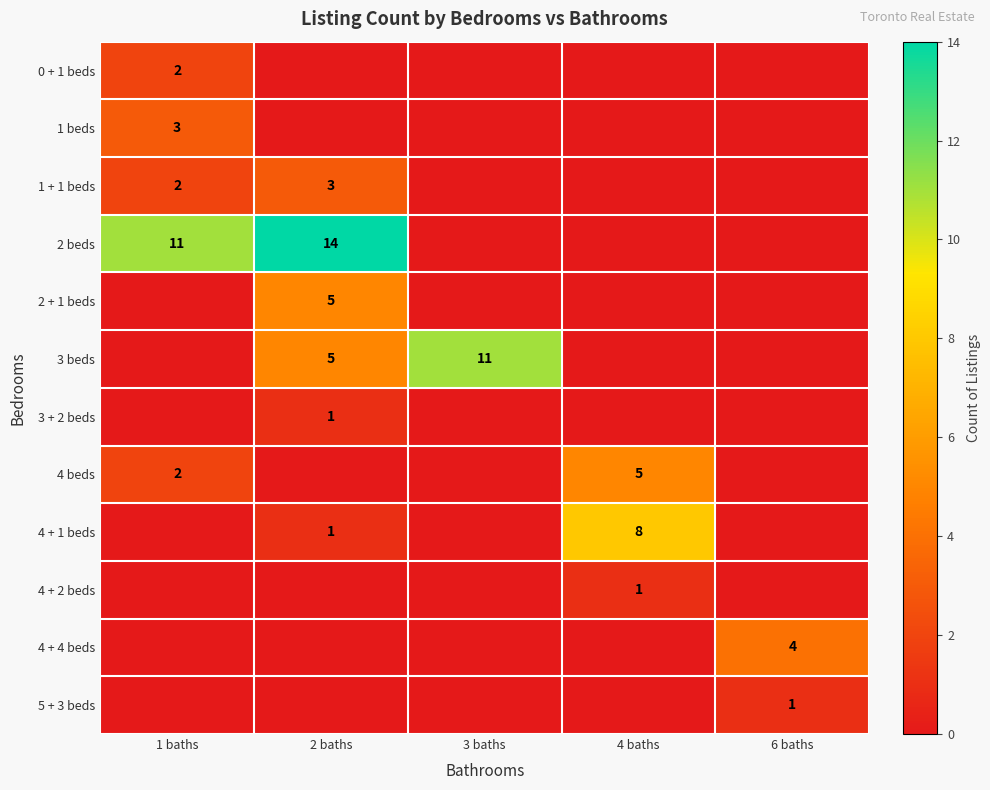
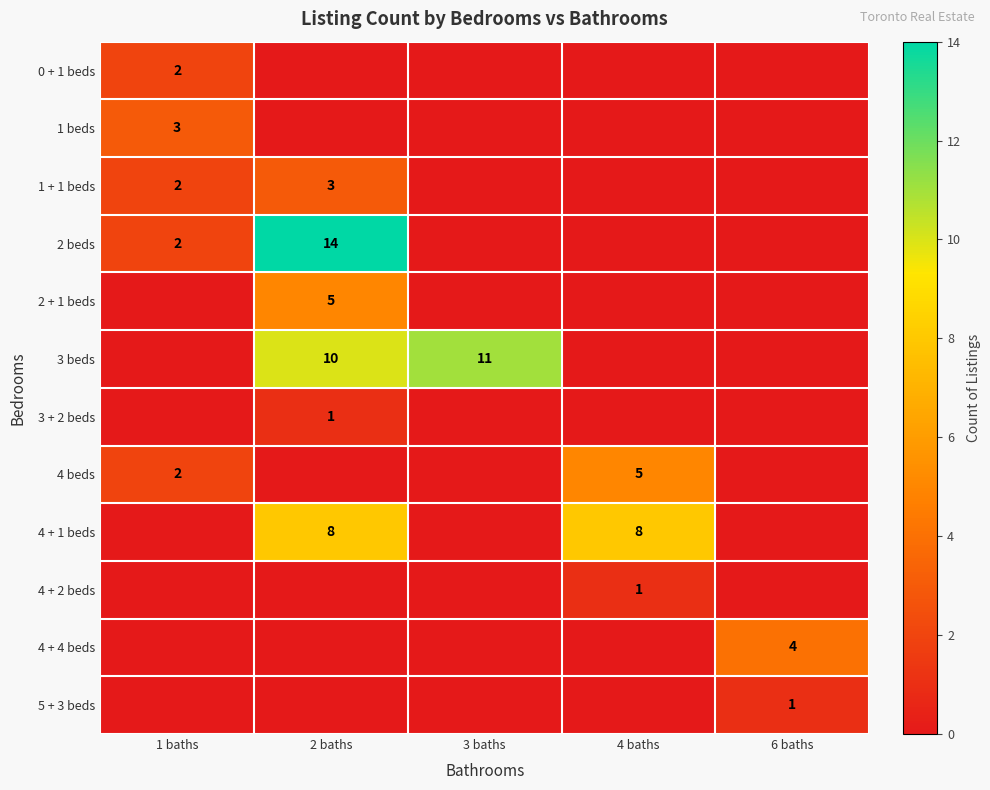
  {
    "0 + 1 beds": {
      "1 baths": 2
    },
    "1 beds": {
      "1 baths": 3
    },
    "1 + 1 beds": {
      "1 baths": 2,
      "2 baths": 3
    },
    "2 beds": {
-     "1 baths": 11,
+     "1 baths": 2,
      "2 baths": 14
    },
    "2 + 1 beds": {
      "2 baths": 5
    },
    "3 beds": {
-     "2 baths": 5,
+     "2 baths": 10,
      "3 baths": 11
    },
    "3 + 2 beds": {
      "2 baths": 1
    },
    "4 beds": {
      "1 baths": 2,
      "4 baths": 5
    },
    "4 + 1 beds": {
-     "2 baths": 1,
+     "2 baths": 8,
      "4 baths": 8
    },
    "4 + 2 beds": {
      "4 baths": 1
    },
    "4 + 4 beds": {
      "6 baths": 4
    },
    "5 + 3 beds": {
      "6 baths": 1
    }
  }
